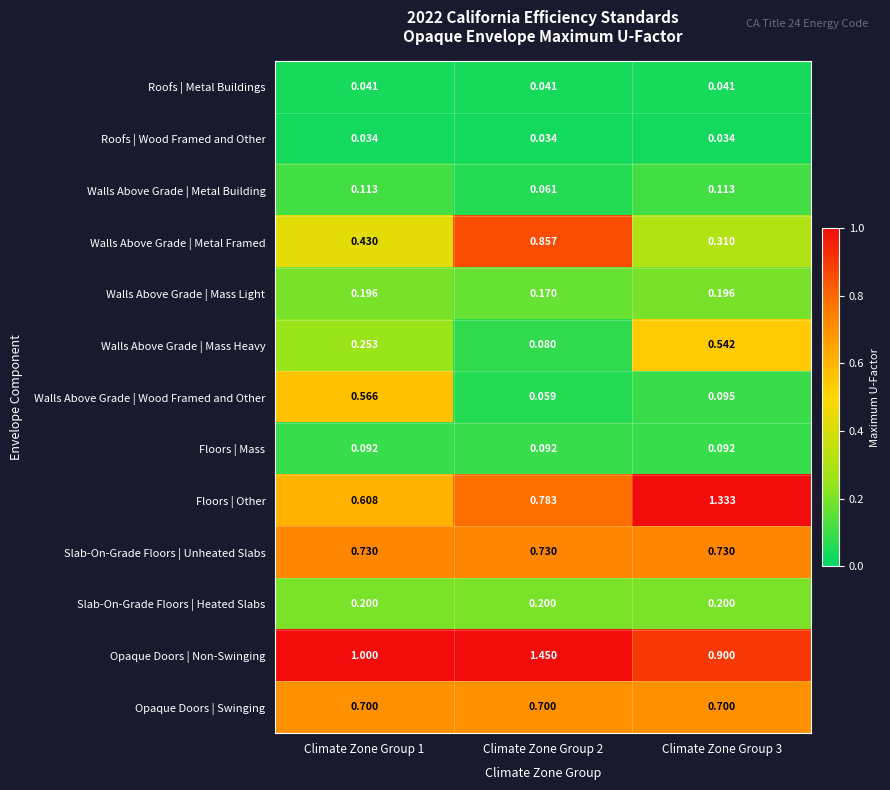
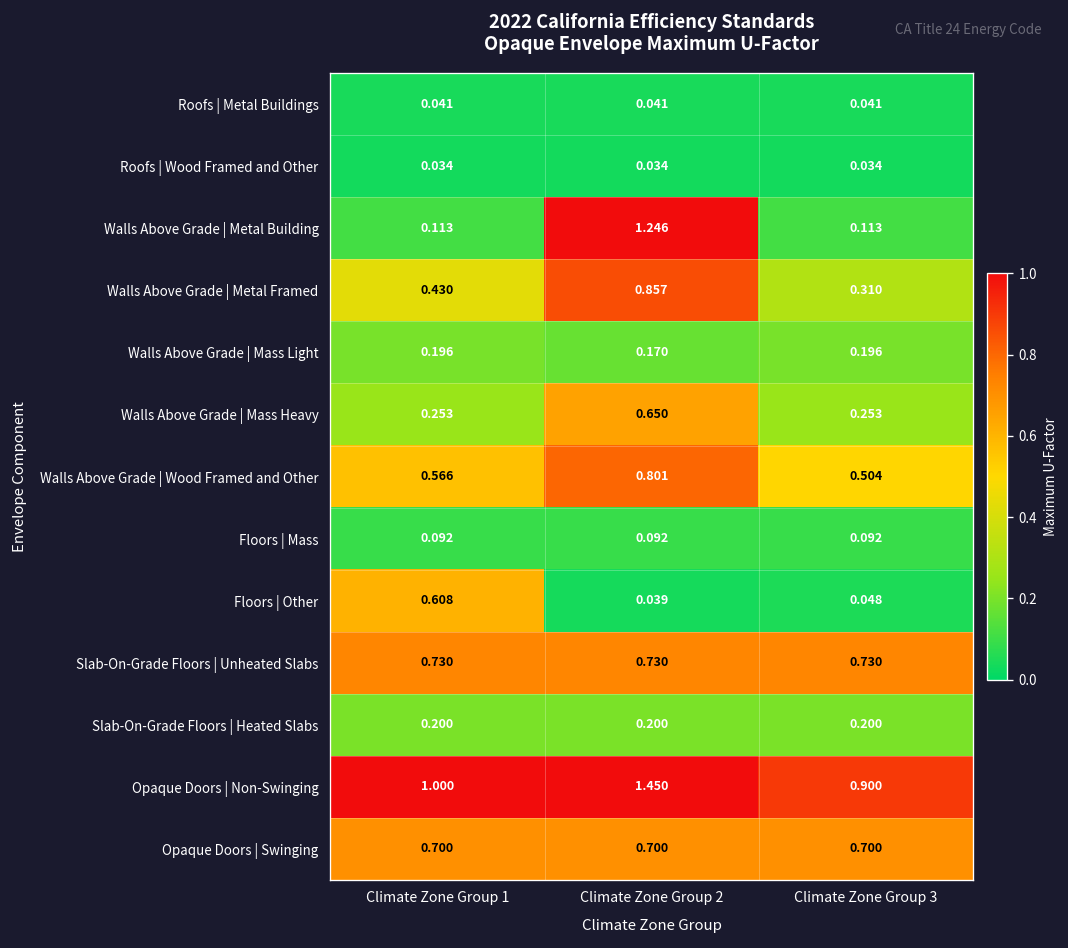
  {
    "Roofs | Metal Buildings": {
      "Climate Zone Group 1": 0.041,
      "Climate Zone Group 2": 0.041,
      "Climate Zone Group 3": 0.041
    },
    "Roofs | Wood Framed and Other": {
      "Climate Zone Group 1": 0.034,
      "Climate Zone Group 2": 0.034,
      "Climate Zone Group 3": 0.034
    },
    "Walls Above Grade | Metal Building": {
      "Climate Zone Group 1": 0.113,
-     "Climate Zone Group 2": 0.061,
+     "Climate Zone Group 2": 1.246,
      "Climate Zone Group 3": 0.113
    },
    "Walls Above Grade | Metal Framed": {
      "Climate Zone Group 1": 0.430,
      "Climate Zone Group 2": 0.857,
      "Climate Zone Group 3": 0.310
    },
    "Walls Above Grade | Mass Light": {
      "Climate Zone Group 1": 0.196,
      "Climate Zone Group 2": 0.170,
      "Climate Zone Group 3": 0.196
    },
    "Walls Above Grade | Mass Heavy": {
      "Climate Zone Group 1": 0.253,
-     "Climate Zone Group 2": 0.080,
-     "Climate Zone Group 3": 0.542
+     "Climate Zone Group 2": 0.650,
+     "Climate Zone Group 3": 0.253
    },
    "Walls Above Grade | Wood Framed and Other": {
      "Climate Zone Group 1": 0.566,
-     "Climate Zone Group 2": 0.059,
-     "Climate Zone Group 3": 0.095
+     "Climate Zone Group 2": 0.801,
+     "Climate Zone Group 3": 0.504
    },
    "Floors | Mass": {
      "Climate Zone Group 1": 0.092,
      "Climate Zone Group 2": 0.092,
      "Climate Zone Group 3": 0.092
    },
    "Floors | Other": {
      "Climate Zone Group 1": 0.608,
-     "Climate Zone Group 2": 0.783,
-     "Climate Zone Group 3": 1.333
+     "Climate Zone Group 2": 0.039,
+     "Climate Zone Group 3": 0.048
    },
    "Slab-On-Grade Floors | Unheated Slabs": {
      "Climate Zone Group 1": 0.730,
      "Climate Zone Group 2": 0.730,
      "Climate Zone Group 3": 0.730
    },
    "Slab-On-Grade Floors | Heated Slabs": {
      "Climate Zone Group 1": 0.200,
      "Climate Zone Group 2": 0.200,
      "Climate Zone Group 3": 0.200
    },
    "Opaque Doors | Non-Swinging": {
      "Climate Zone Group 1": 1.000,
      "Climate Zone Group 2": 1.450,
      "Climate Zone Group 3": 0.900
    },
    "Opaque Doors | Swinging": {
      "Climate Zone Group 1": 0.700,
      "Climate Zone Group 2": 0.700,
      "Climate Zone Group 3": 0.700
    }
  }
